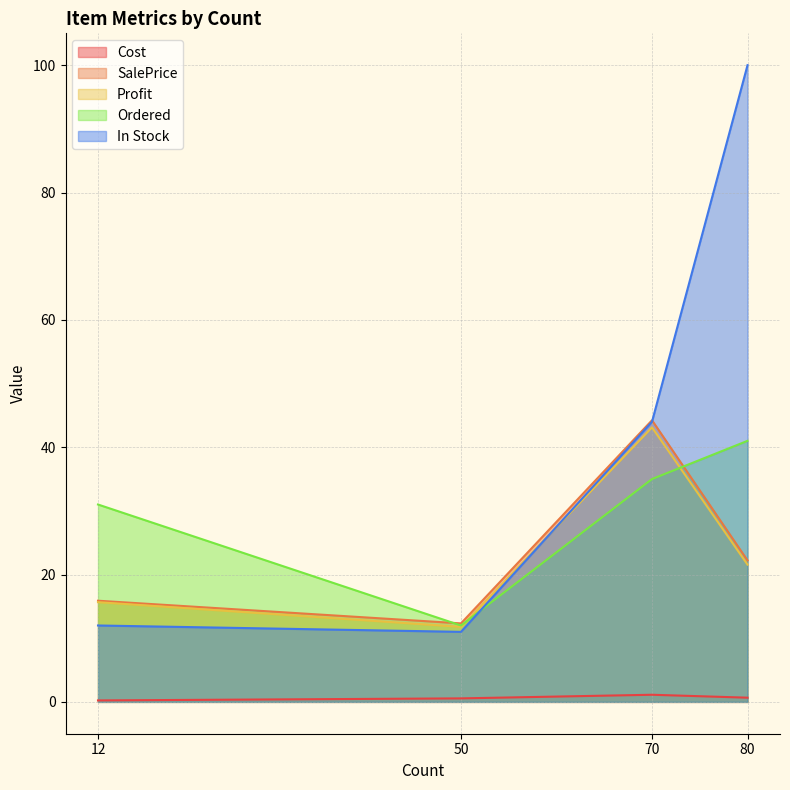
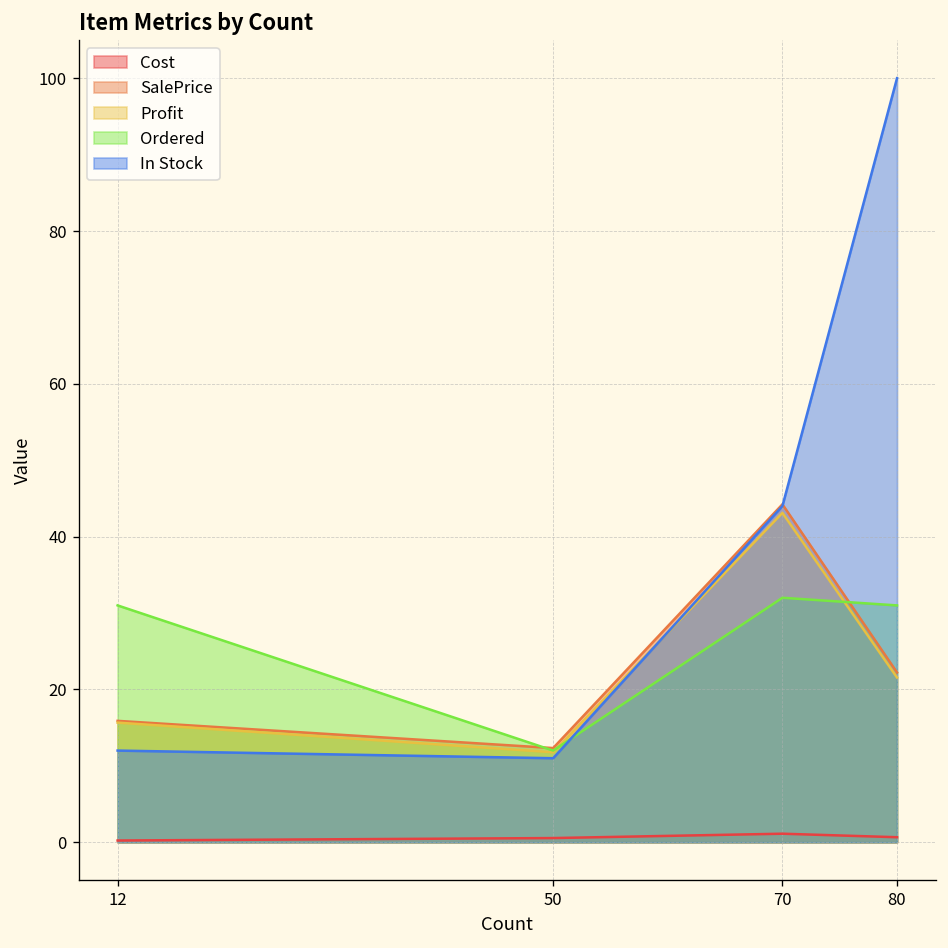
  {
    "Ordered": {
      "12": 31,
-     "70": 35,
-     "80": 41
+     "70": 32,
+     "80": 31
    },
    "In Stock": {
      "12": 12,
      "50": 11,
      "80": 100
    }
  }
